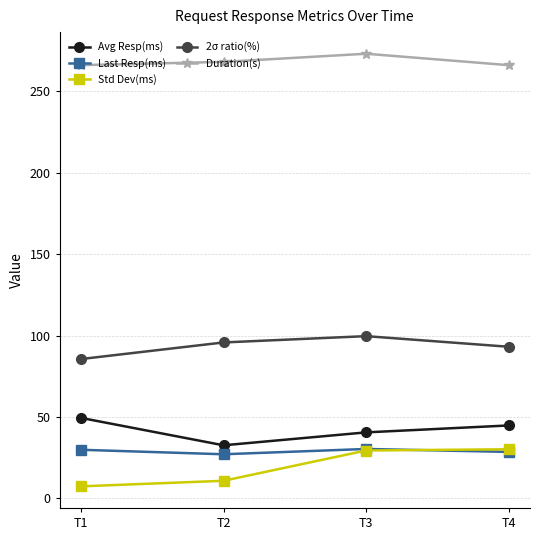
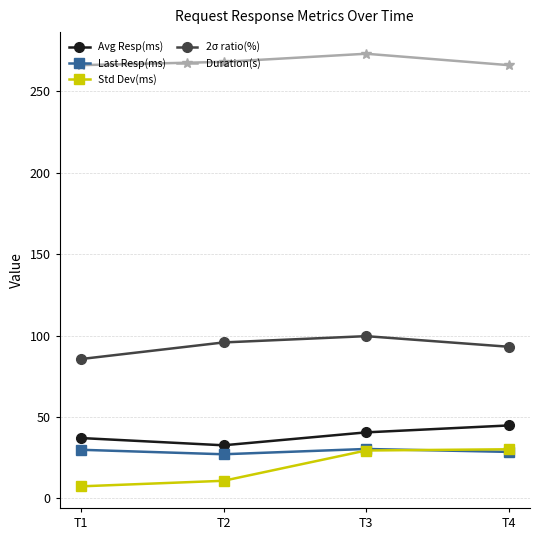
  {
    "Avg Resp(ms)": {
-     "T1": 49,
+     "T1": 37,
      "T2": 33,
      "T3": 41,
      "T4": 45
    },
    "Last Resp(ms)": {
      "T1": 30,
      "T2": 27,
      "T4": 29
    },
    "Std Dev(ms)": {
      "T1": 7,
      "T2": 11,
      "T4": 30
    },
    "2σ ratio(%)": {
      "T1": 86,
      "T2": 96,
      "T3": 100,
      "T4": 93
    },
    "Duration(s)": {
      "T1": 266,
      "T2": 268,
      "T3": 273,
      "T4": 266
    }
  }
